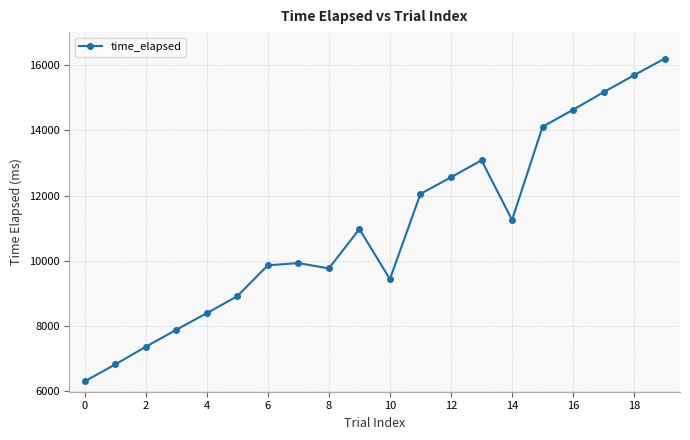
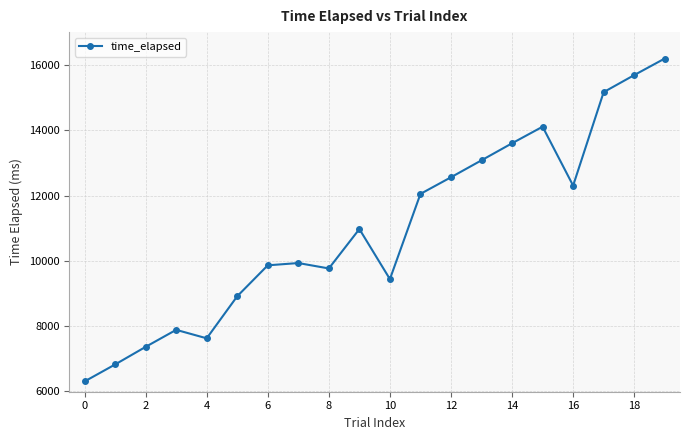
  {
    "0": 6300,
    "2": 7400,
-   "4": 8400,
+   "4": 7600,
    "6": 9900,
    "8": 9800,
    "10": 9400,
    "12": 12600,
-   "14": 11300,
-   "16": 14600,
+   "14": 13600,
+   "16": 12300,
    "18": 15700
  }
